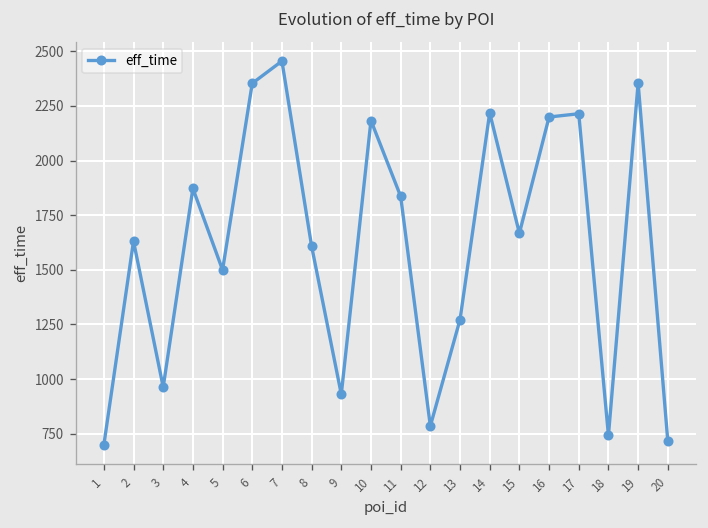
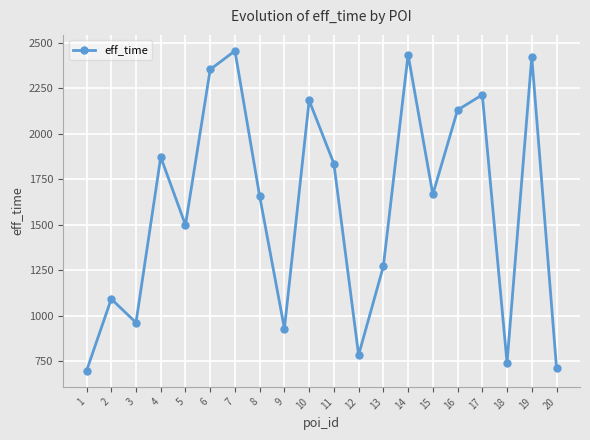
  {
    "1": 700,
-   "2": 1630,
+   "2": 1090,
    "3": 960,
    "4": 1870,
    "5": 1500,
    "6": 2350,
    "7": 2460,
-   "8": 1610,
+   "8": 1660,
    "9": 930,
    "10": 2180,
    "11": 1840,
    "12": 790,
    "13": 1270,
-   "14": 2220,
+   "14": 2430,
    "15": 1670,
-   "16": 2200,
+   "16": 2130,
    "17": 2210,
    "18": 740,
-   "19": 2350,
+   "19": 2420,
    "20": 720
  }
